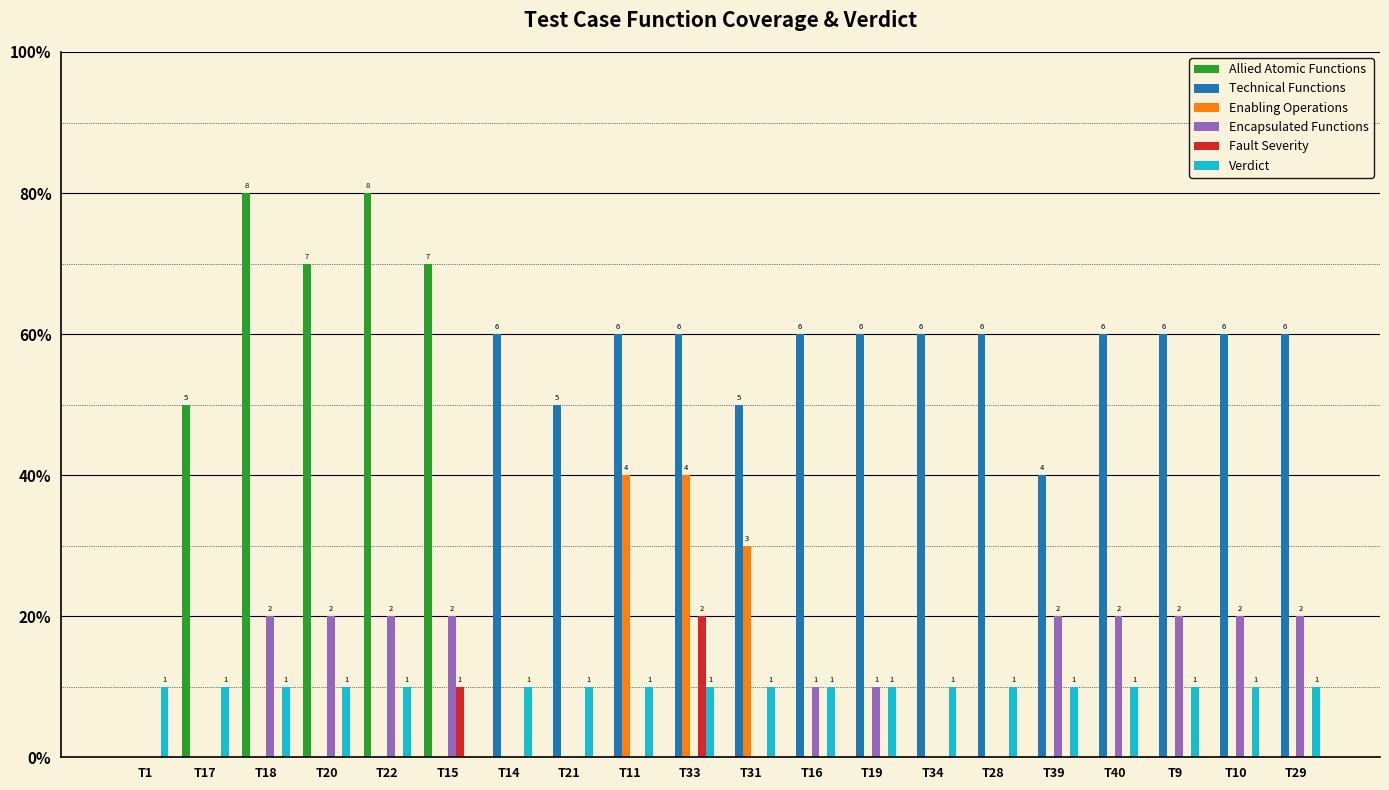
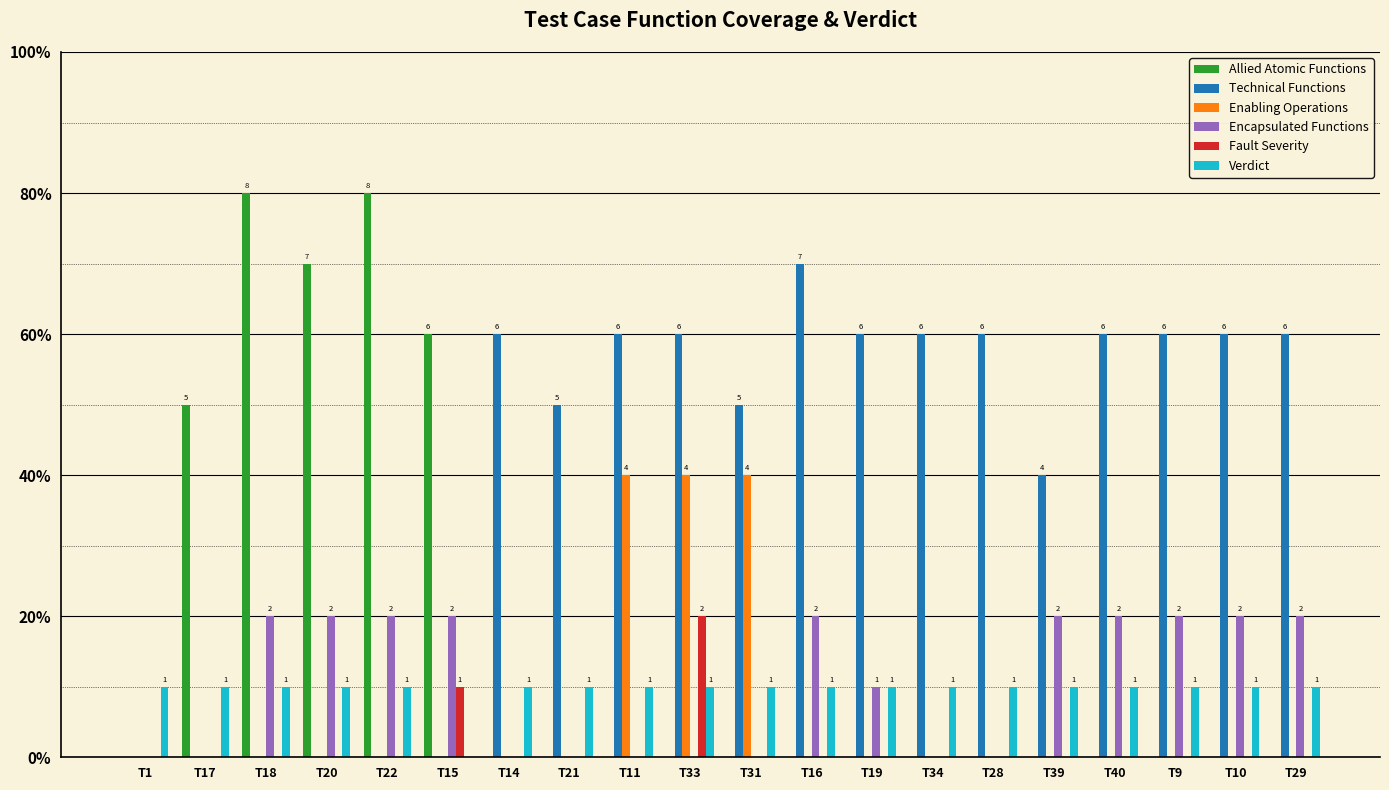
  {
    "Allied Atomic Functions": {
      "T17": 5,
      "T18": 8,
      "T20": 7,
      "T22": 8,
-     "T15": 7
+     "T15": 6
    },
    "Technical Functions": {
      "T14": 6,
      "T21": 5,
      "T11": 6,
      "T33": 6,
      "T31": 5,
-     "T16": 6,
+     "T16": 7,
      "T19": 6,
      "T34": 6,
      "T28": 6,
      "T39": 4,
      "T40": 6,
      "T9": 6,
      "T10": 6,
      "T29": 6
    },
    "Enabling Operations": {
      "T11": 4,
      "T33": 4,
-     "T31": 3
+     "T31": 4
    },
    "Encapsulated Functions": {
      "T18": 2,
      "T20": 2,
      "T22": 2,
      "T15": 2,
-     "T16": 1,
+     "T16": 2,
      "T19": 1,
      "T39": 2,
      "T40": 2,
      "T9": 2,
      "T10": 2,
      "T29": 2
    },
    "Fault Severity": {
      "T15": 1,
      "T33": 2
    },
    "Verdict": {
      "T1": 1,
      "T17": 1,
      "T18": 1,
      "T20": 1,
      "T22": 1,
      "T14": 1,
      "T21": 1,
      "T11": 1,
      "T33": 1,
      "T31": 1,
      "T16": 1,
      "T19": 1,
      "T34": 1,
      "T28": 1,
      "T39": 1,
      "T40": 1,
      "T9": 1,
      "T10": 1,
      "T29": 1
    }
  }
